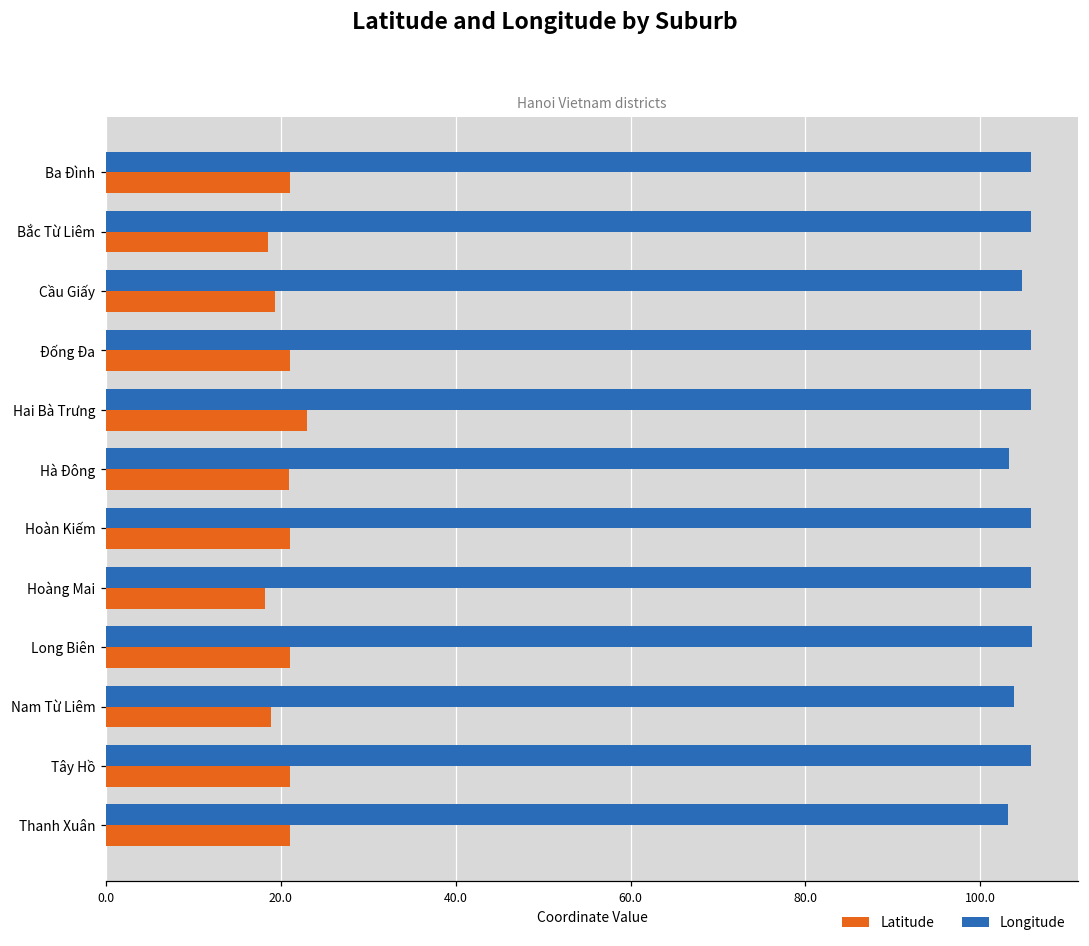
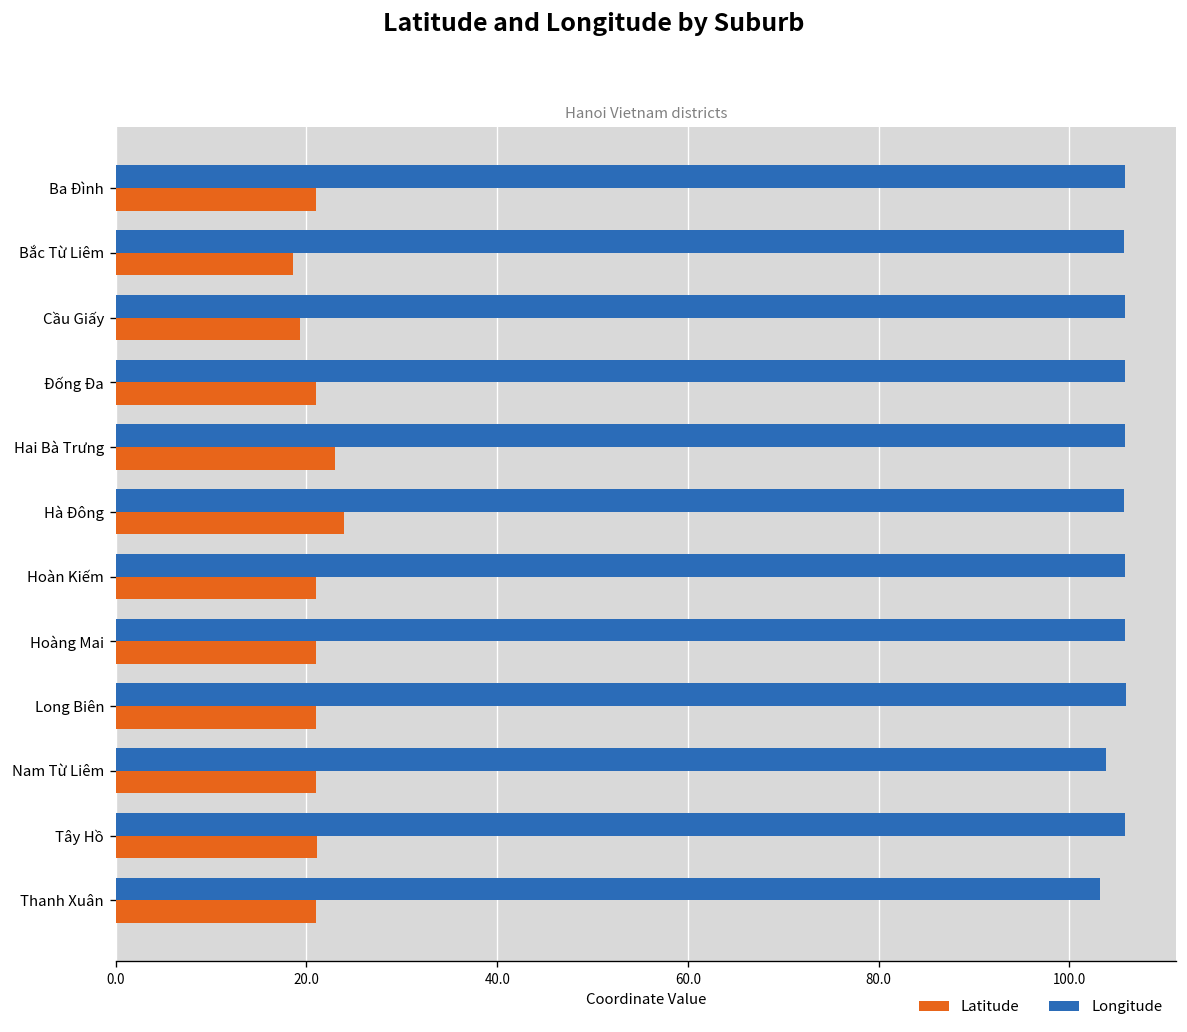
  {
    "Latitude": {
      "Ba Đình": 21,
      "Bắc Từ Liêm": 19,
      "Cầu Giấy": 19,
      "Đống Đa": 21,
      "Hai Bà Trưng": 23,
-     "Hà Đông": 21,
+     "Hà Đông": 24,
      "Hoàn Kiếm": 21,
-     "Hoàng Mai": 18,
+     "Hoàng Mai": 21,
      "Long Biên": 21,
-     "Nam Từ Liêm": 19,
+     "Nam Từ Liêm": 21,
      "Tây Hồ": 21,
      "Thanh Xuân": 21
    },
    "Longitude": {
      "Ba Đình": 106,
      "Bắc Từ Liêm": 106,
-     "Cầu Giấy": 105,
+     "Cầu Giấy": 106,
      "Đống Đa": 106,
      "Hai Bà Trưng": 106,
-     "Hà Đông": 103,
+     "Hà Đông": 106,
      "Hoàn Kiếm": 106,
      "Hoàng Mai": 106,
      "Long Biên": 106,
      "Nam Từ Liêm": 104,
      "Tây Hồ": 106,
      "Thanh Xuân": 103
    }
  }
